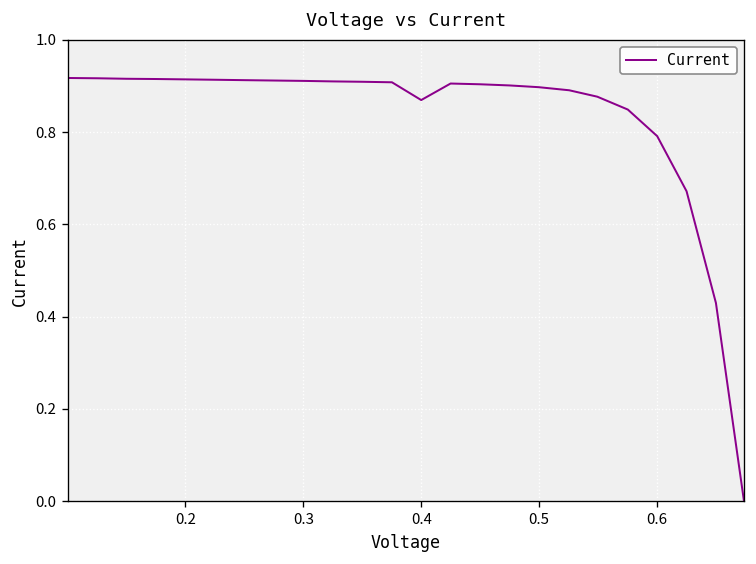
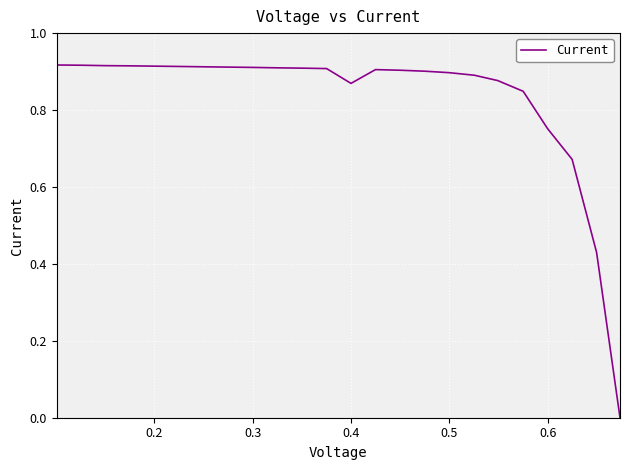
  {
    "0.2": 0.91,
    "0.4": 0.87,
    "0.5": 0.90,
-   "0.6": 0.79
+   "0.6": 0.75
  }
